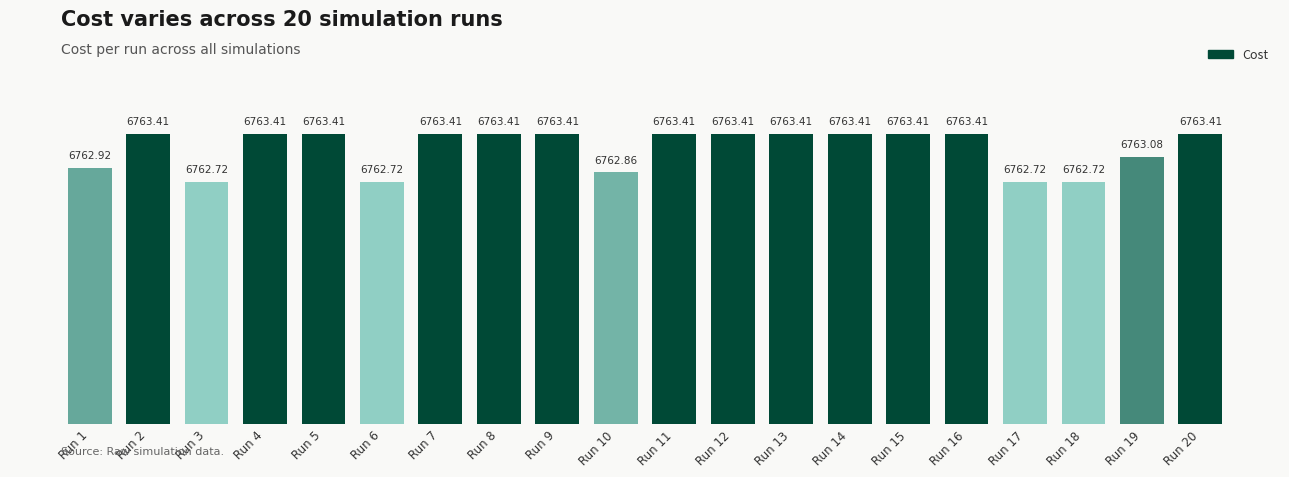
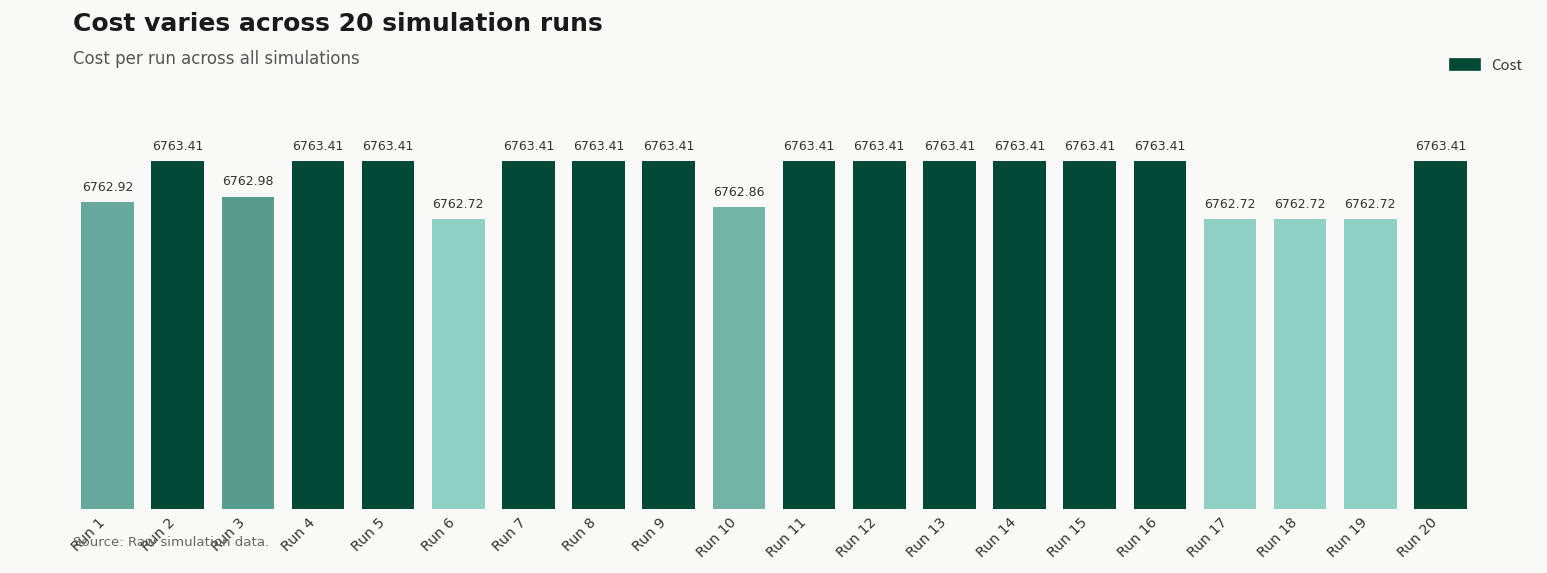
  {
    "Run 1": 6762.92,
    "Run 2": 6763.41,
-   "Run 3": 6762.72,
+   "Run 3": 6762.98,
    "Run 4": 6763.41,
    "Run 5": 6763.41,
    "Run 6": 6762.72,
    "Run 7": 6763.41,
    "Run 8": 6763.41,
    "Run 9": 6763.41,
    "Run 10": 6762.86,
    "Run 11": 6763.41,
    "Run 12": 6763.41,
    "Run 13": 6763.41,
    "Run 14": 6763.41,
    "Run 15": 6763.41,
    "Run 16": 6763.41,
    "Run 17": 6762.72,
    "Run 18": 6762.72,
-   "Run 19": 6763.08,
+   "Run 19": 6762.72,
    "Run 20": 6763.41
  }
